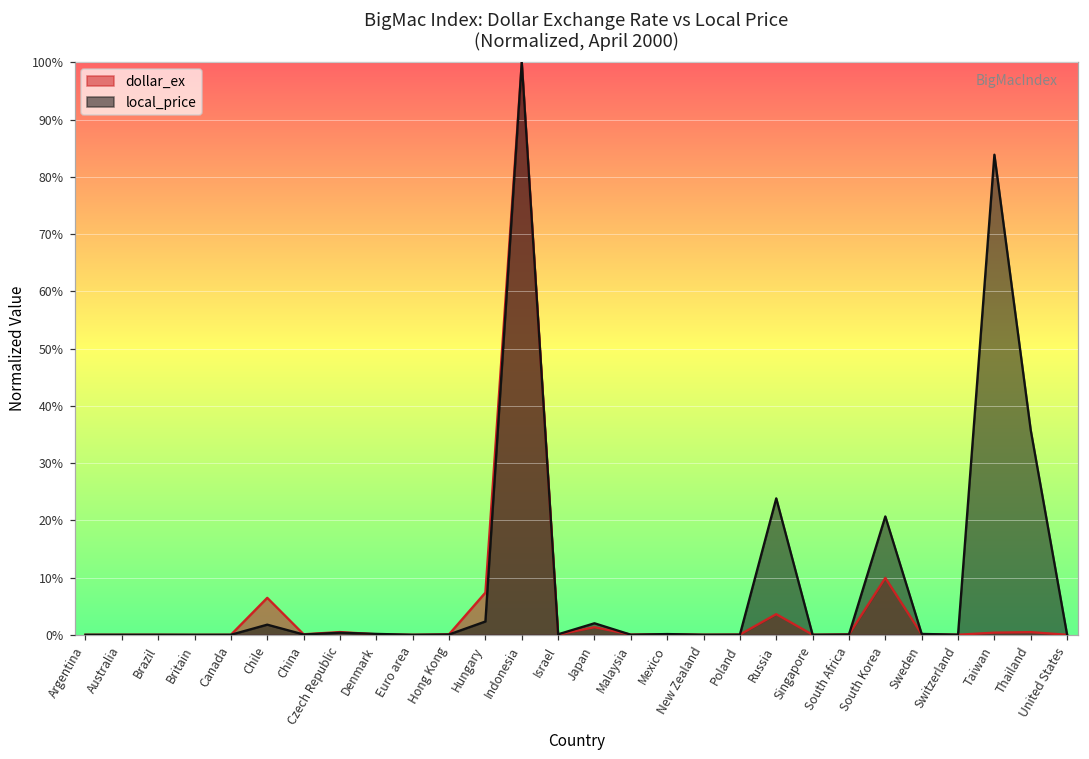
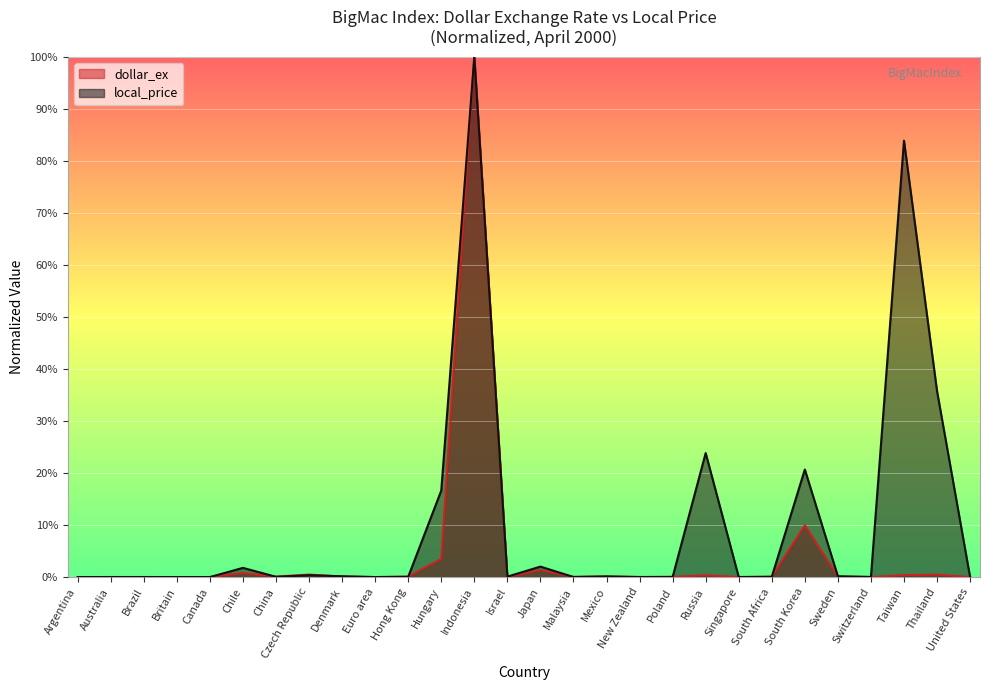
  {
    "dollar_ex": {
-     "Chile": "6%",
-     "Hungary": "7%",
+     "Chile": "1%",
+     "Hungary": "4%",
      "Japan": "1%",
-     "Russia": "4%",
+     "Russia": "0%",
      "South Korea": "10%",
      "Taiwan": "0%",
      "Thailand": "0%"
    },
    "local_price": {
      "Chile": "2%",
-     "Hungary": "2%",
+     "Hungary": "17%",
      "Japan": "2%",
      "Russia": "24%",
      "South Korea": "21%",
      "Taiwan": "84%",
      "Thailand": "36%"
    }
  }
